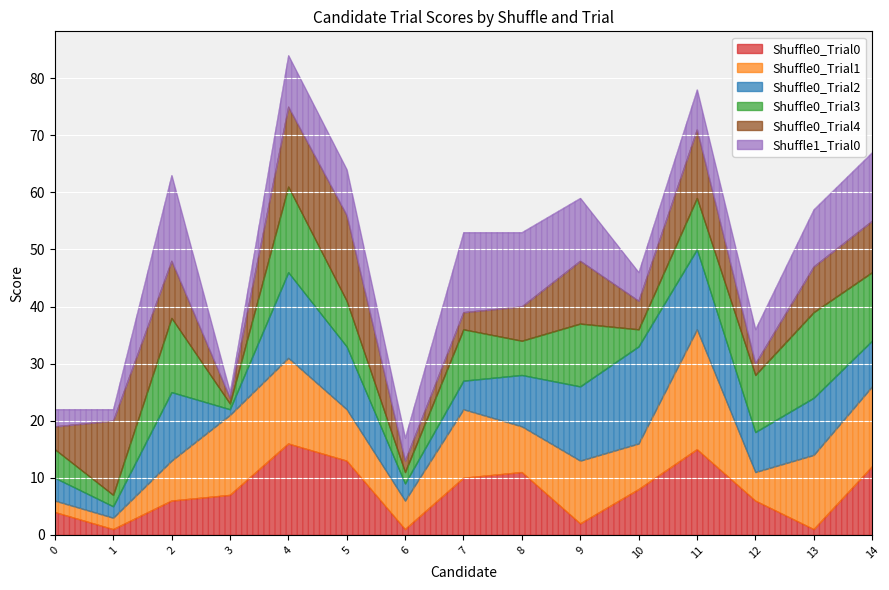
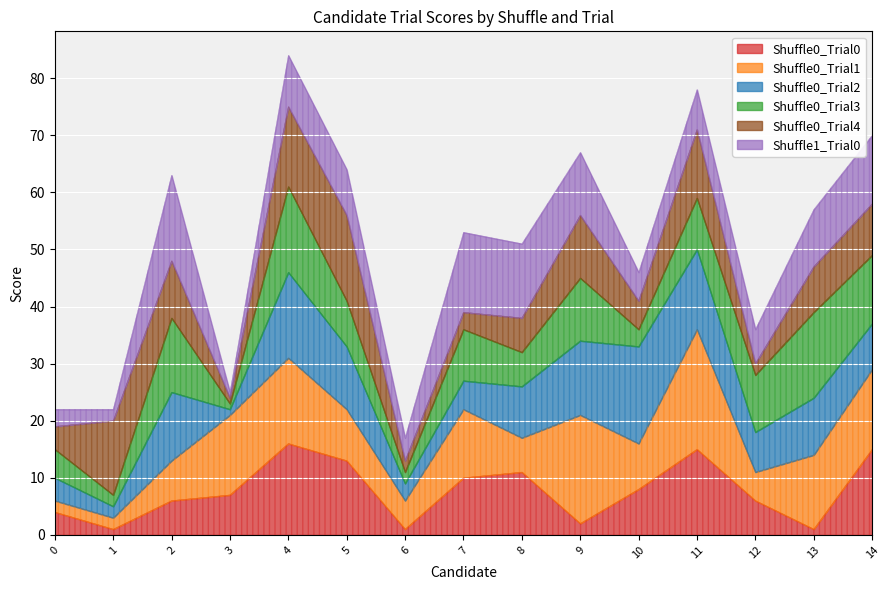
  {
    "Shuffle0_Trial0": {
-     "14": 12
+     "14": 15
    },
    "Shuffle0_Trial1": {
-     "8": 8,
-     "9": 11
+     "8": 6,
+     "9": 19
    },
    "Shuffle1_Trial0": {
      "0": 3,
      "1": 2,
      "2": 15,
      "3": 1,
      "4": 9,
      "5": 8,
      "6": 4,
      "7": 14,
      "8": 13,
      "9": 11,
      "10": 5,
      "11": 7,
      "12": 6,
      "13": 10,
      "14": 12
    }
  }
